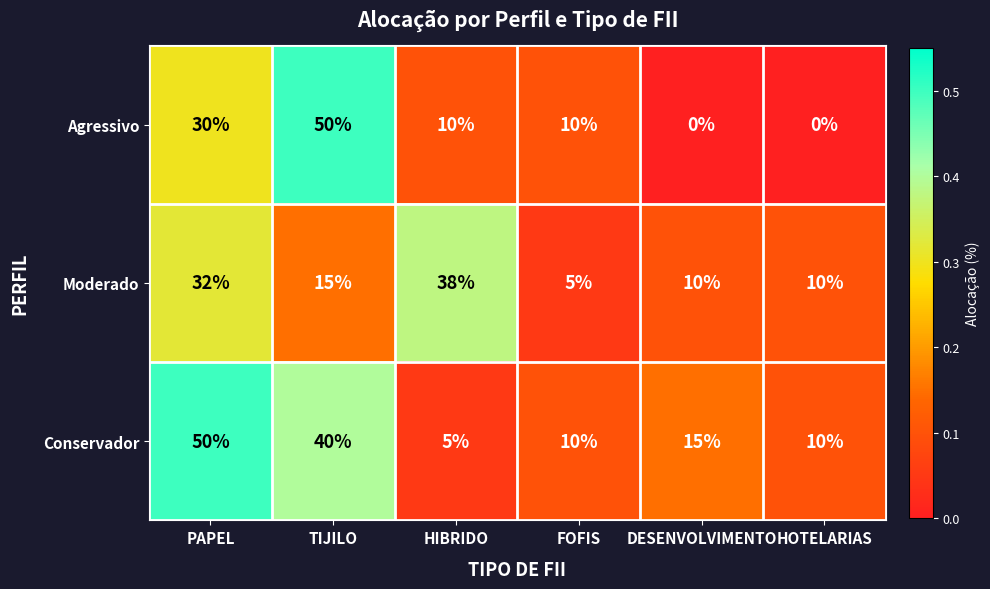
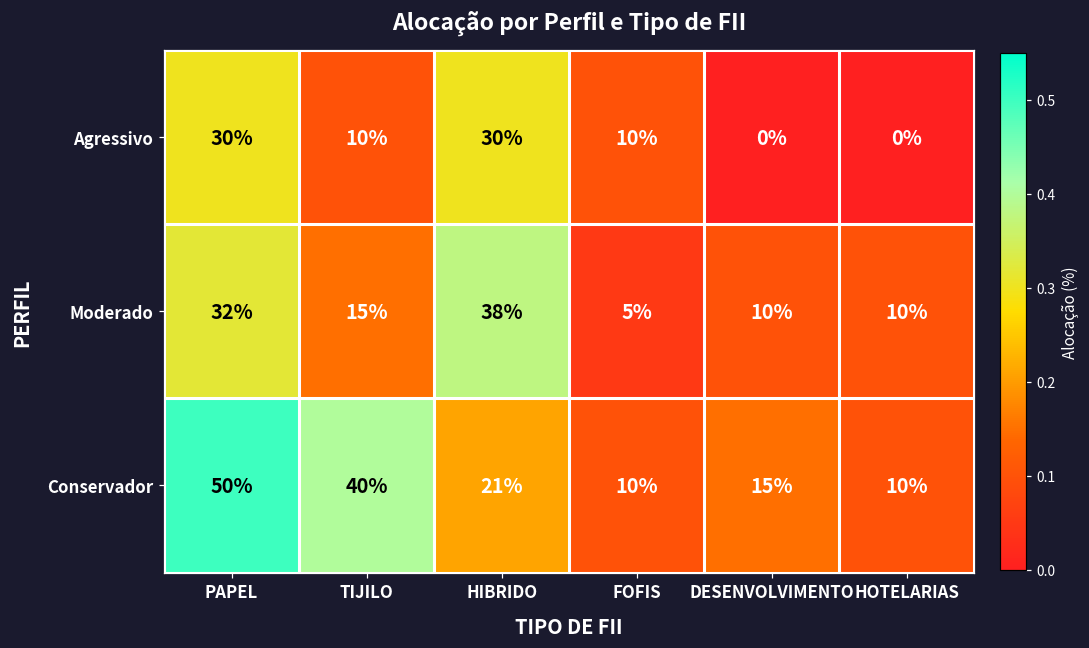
  {
    "Agressivo": {
      "PAPEL": "30%",
-     "TIJILO": "50%",
-     "HIBRIDO": "10%",
+     "TIJILO": "10%",
+     "HIBRIDO": "30%",
      "FOFIS": "10%",
      "DESENVOLVIMENTO": "0%",
      "HOTELARIAS": "0%"
    },
    "Moderado": {
      "PAPEL": "32%",
      "TIJILO": "15%",
      "HIBRIDO": "38%",
      "FOFIS": "5%",
      "DESENVOLVIMENTO": "10%",
      "HOTELARIAS": "10%"
    },
    "Conservador": {
      "PAPEL": "50%",
      "TIJILO": "40%",
-     "HIBRIDO": "5%",
+     "HIBRIDO": "21%",
      "FOFIS": "10%",
      "DESENVOLVIMENTO": "15%",
      "HOTELARIAS": "10%"
    }
  }
